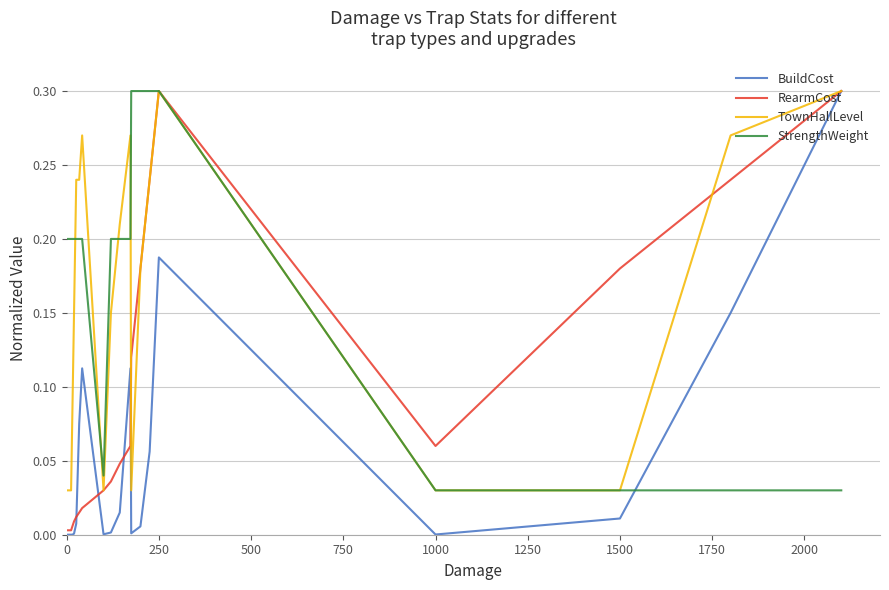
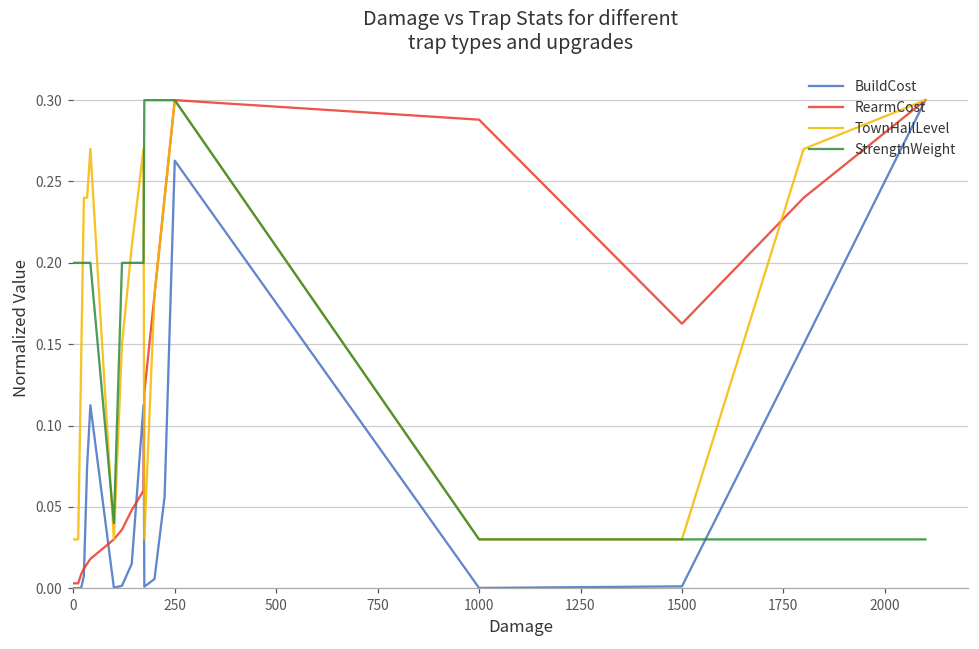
  {
    "BuildCost": {
      "0": 0.000,
-     "250": 0.188,
+     "250": 0.263,
      "1000": 0.000,
-     "1500": 0.011
+     "1500": 0.001
    },
    "RearmCost": {
      "0": 0.003,
-     "1000": 0.060,
-     "1500": 0.180
+     "1000": 0.288,
+     "1500": 0.163
    },
    "TownHallLevel": {
      "0": 0.030
    },
    "StrengthWeight": {
      "0": 0.200
    }
  }
